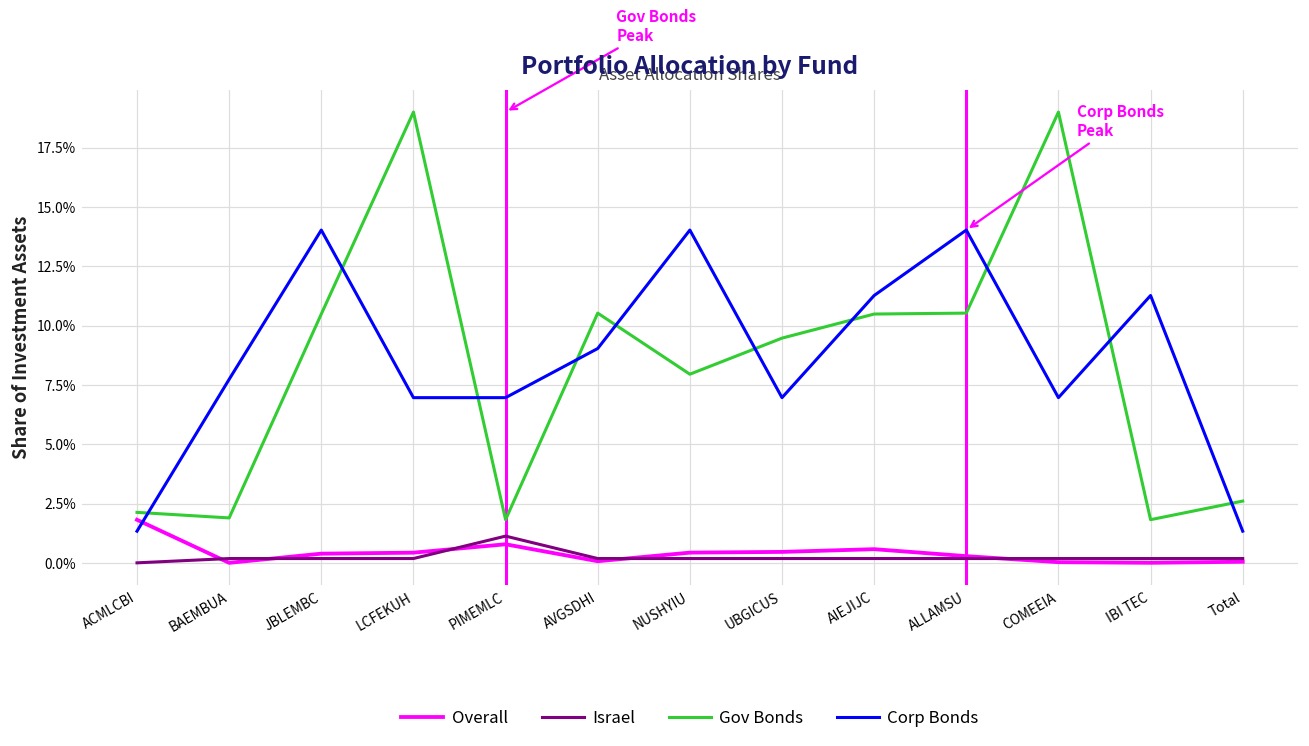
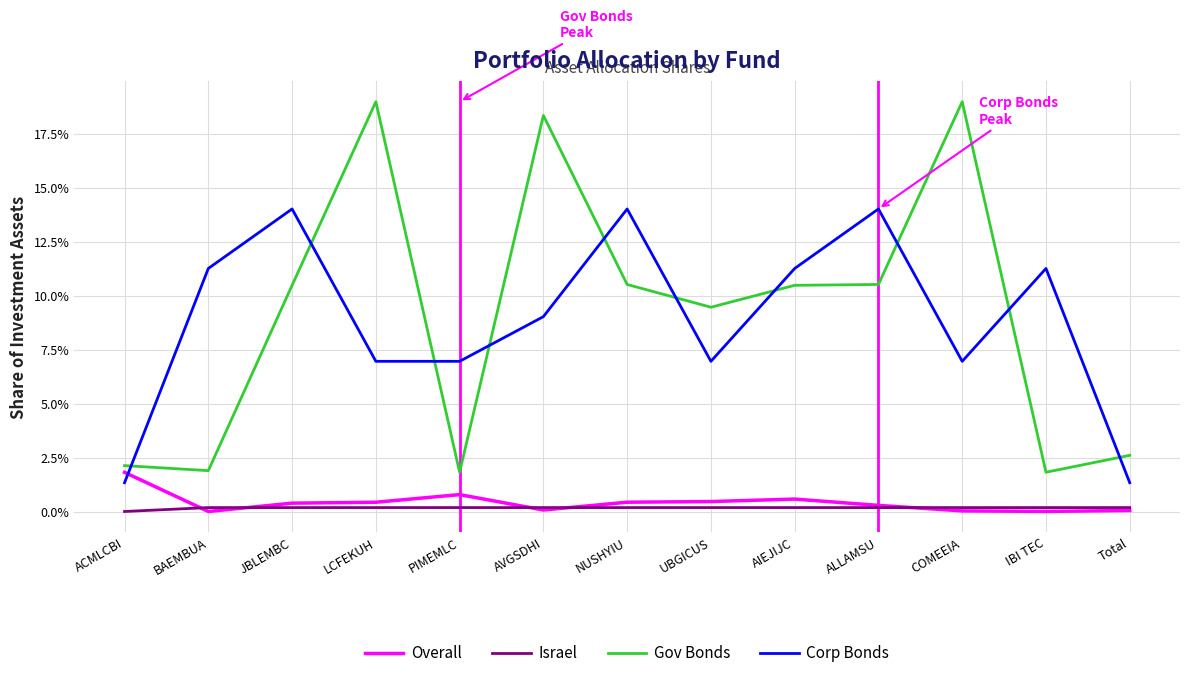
  {
    "Overall": {
      "ACMLCBI": "1.8%",
      "BAEMBUA": "0.0%",
      "JBLEMBC": "0.4%",
      "LCFEKUH": "0.4%",
      "PIMEMLC": "0.8%",
      "NUSHYIU": "0.4%",
      "UBGICUS": "0.5%",
      "AIEJIJC": "0.6%",
      "COMEEIA": "0.0%",
      "IBI TEC": "0.0%",
      "Total": "0.1%"
    },
    "Israel": {
      "ACMLCBI": "0.0%",
      "BAEMBUA": "0.2%",
      "JBLEMBC": "0.2%",
      "LCFEKUH": "0.2%",
-     "PIMEMLC": "1.1%",
+     "PIMEMLC": "0.2%",
      "NUSHYIU": "0.2%",
      "UBGICUS": "0.2%",
      "AIEJIJC": "0.2%",
      "COMEEIA": "0.2%",
      "IBI TEC": "0.2%",
      "Total": "0.2%"
    },
    "Gov Bonds": {
      "ACMLCBI": "2.1%",
      "BAEMBUA": "1.9%",
      "JBLEMBC": "10.5%",
      "LCFEKUH": "19.0%",
      "PIMEMLC": "1.8%",
-     "AVGSDHI": "10.5%",
-     "NUSHYIU": "8.0%",
+     "AVGSDHI": "18.4%",
+     "NUSHYIU": "10.5%",
      "UBGICUS": "9.5%",
      "AIEJIJC": "10.5%",
      "ALLAMSU": "10.5%",
      "COMEEIA": "19.0%",
      "IBI TEC": "1.8%",
      "Total": "2.6%"
    },
    "Corp Bonds": {
      "ACMLCBI": "1.3%",
-     "BAEMBUA": "7.7%",
+     "BAEMBUA": "11.3%",
      "JBLEMBC": "14.0%",
      "LCFEKUH": "7.0%",
      "PIMEMLC": "7.0%",
      "AVGSDHI": "9.0%",
      "NUSHYIU": "14.0%",
      "UBGICUS": "7.0%",
      "AIEJIJC": "11.3%",
      "ALLAMSU": "14.0%",
      "COMEEIA": "7.0%",
      "IBI TEC": "11.3%",
      "Total": "1.3%"
    }
  }
